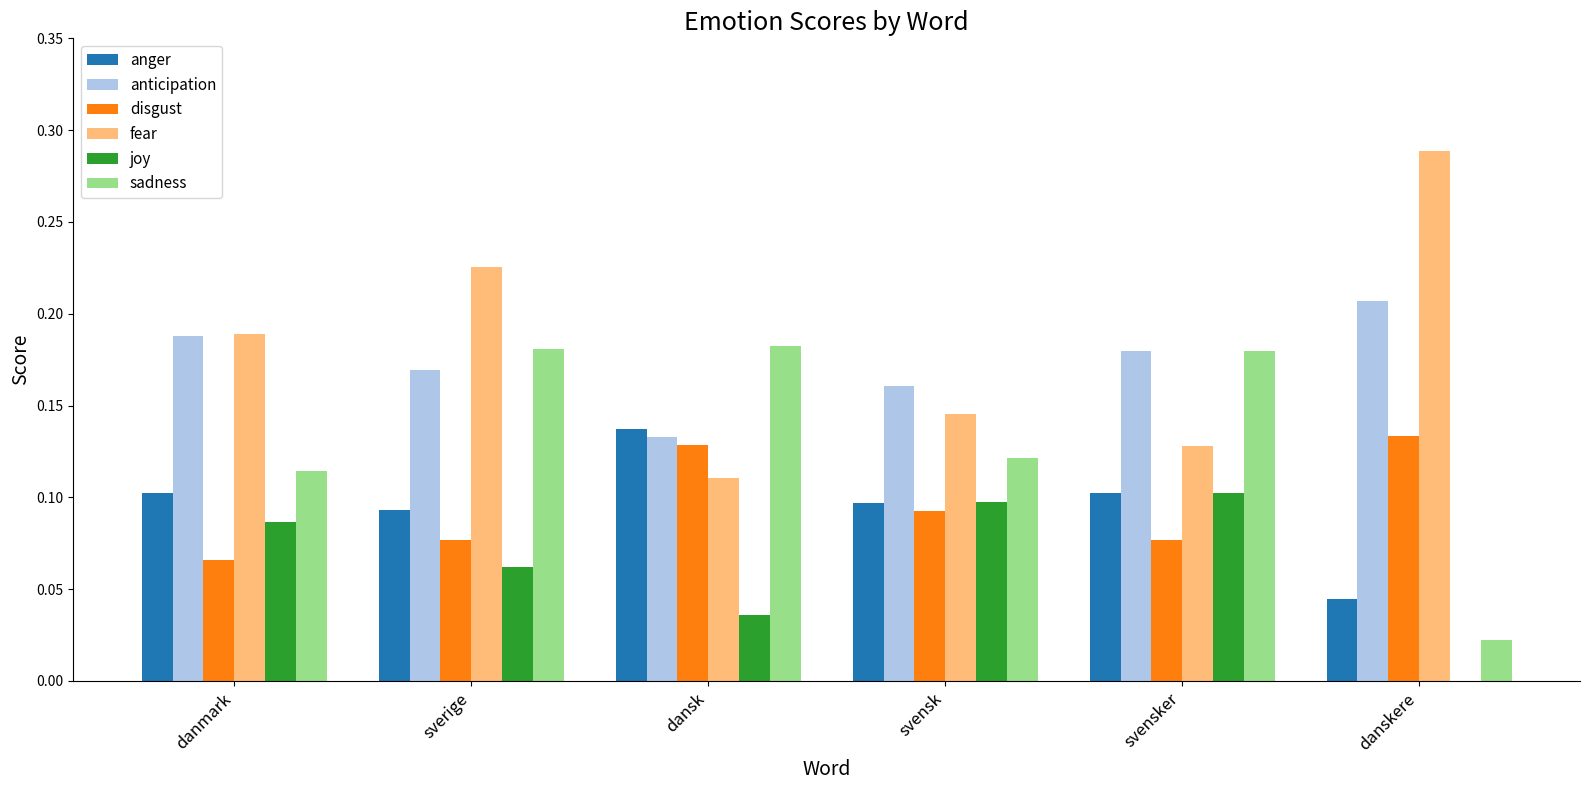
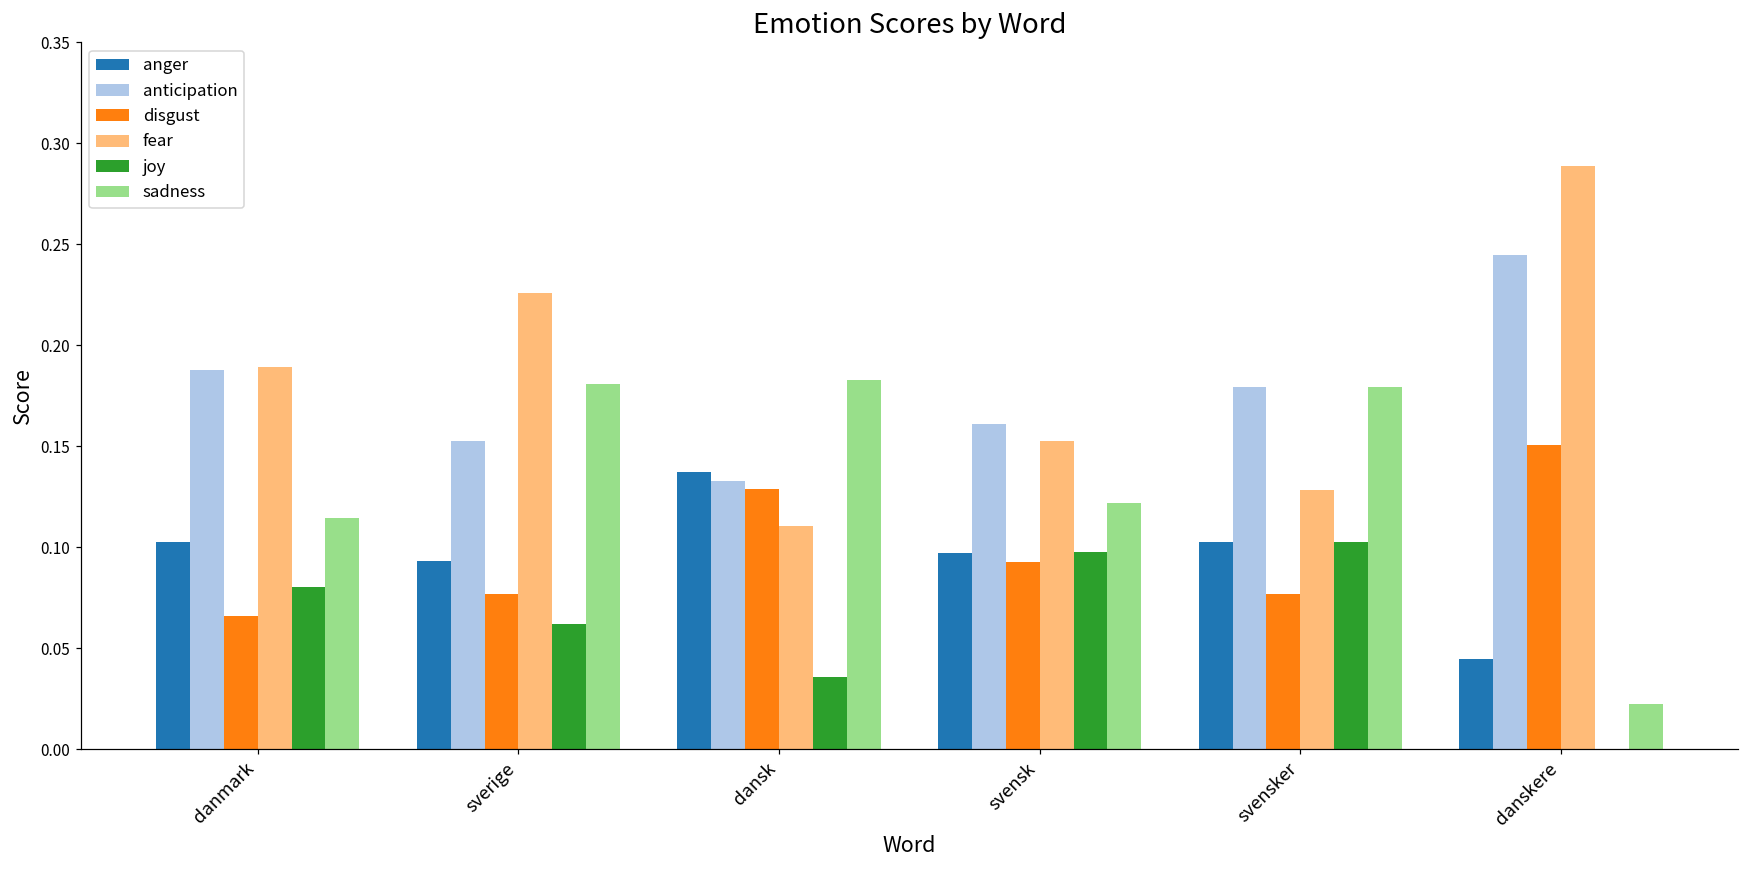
  {
    "anger": {
      "danmark": 0.102,
      "sverige": 0.093,
      "dansk": 0.137,
      "svensk": 0.097,
      "svensker": 0.103,
      "danskere": 0.044
    },
    "anticipation": {
      "danmark": 0.188,
-     "sverige": 0.169,
+     "sverige": 0.152,
      "dansk": 0.133,
      "svensk": 0.161,
      "svensker": 0.179,
-     "danskere": 0.207
+     "danskere": 0.244
    },
    "disgust": {
      "danmark": 0.066,
      "sverige": 0.077,
      "dansk": 0.129,
      "svensk": 0.093,
      "svensker": 0.077,
-     "danskere": 0.133
+     "danskere": 0.151
    },
    "fear": {
      "danmark": 0.189,
      "sverige": 0.226,
      "dansk": 0.110,
-     "svensk": 0.146,
+     "svensk": 0.153,
      "svensker": 0.128,
      "danskere": 0.289
    },
    "joy": {
-     "danmark": 0.087,
+     "danmark": 0.080,
      "sverige": 0.062,
      "dansk": 0.036,
      "svensk": 0.097,
      "svensker": 0.103,
      "danskere": 0.000
    },
    "sadness": {
      "danmark": 0.114,
      "sverige": 0.181,
      "dansk": 0.183,
      "svensk": 0.122,
      "svensker": 0.179,
      "danskere": 0.022
    }
  }
